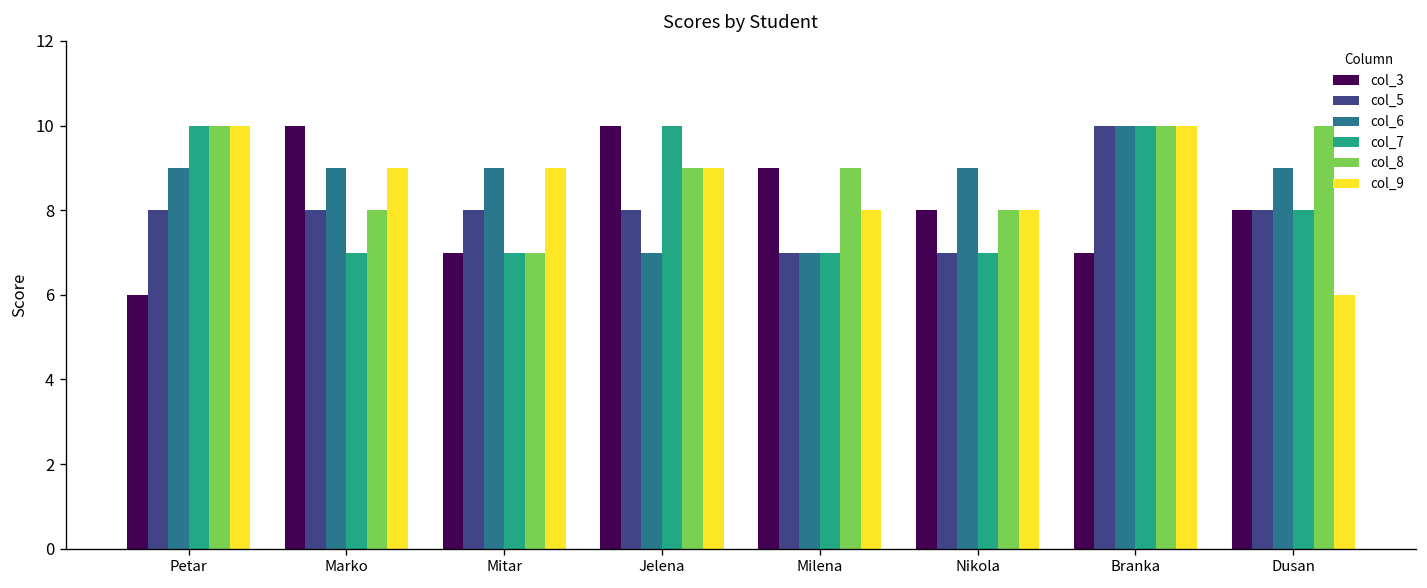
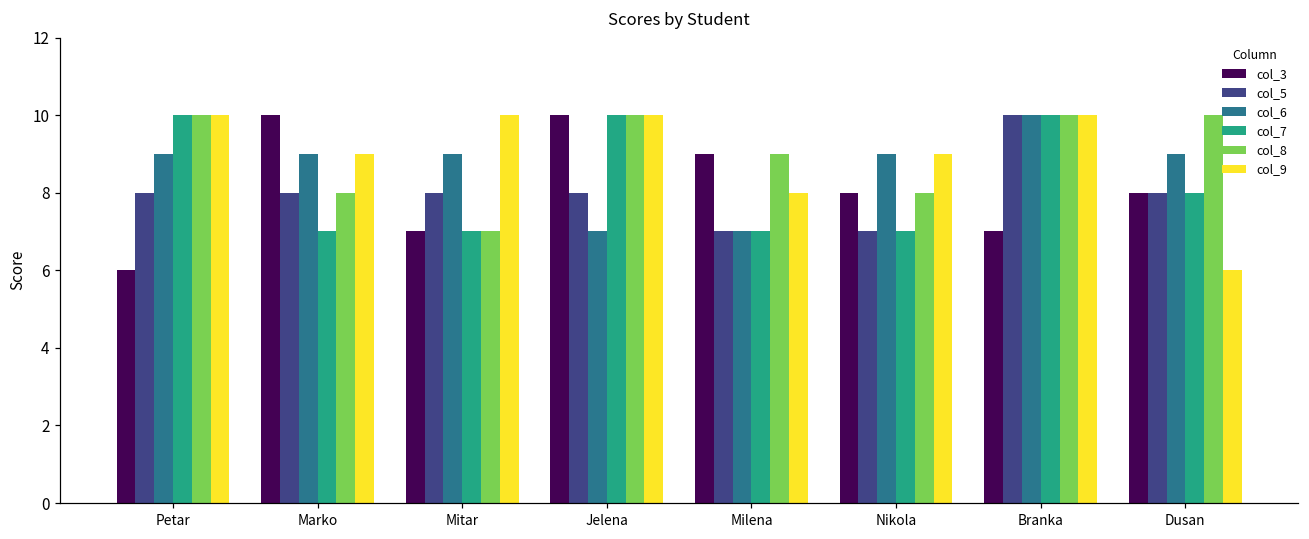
  {
    "col_3": {
      "Petar": 6,
      "Marko": 10,
      "Mitar": 7,
      "Jelena": 10,
      "Milena": 9,
      "Nikola": 8,
      "Branka": 7,
      "Dusan": 8
    },
    "col_8": {
      "Petar": 10,
      "Marko": 8,
      "Mitar": 7,
-     "Jelena": 9,
+     "Jelena": 10,
      "Milena": 9,
      "Nikola": 8,
      "Branka": 10,
      "Dusan": 10
    },
    "col_9": {
      "Petar": 10,
      "Marko": 9,
-     "Mitar": 9,
-     "Jelena": 9,
+     "Mitar": 10,
+     "Jelena": 10,
      "Milena": 8,
-     "Nikola": 8,
+     "Nikola": 9,
      "Branka": 10,
      "Dusan": 6
    }
  }
